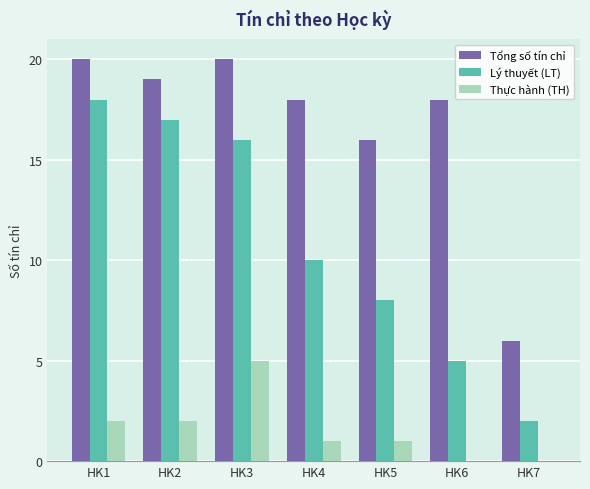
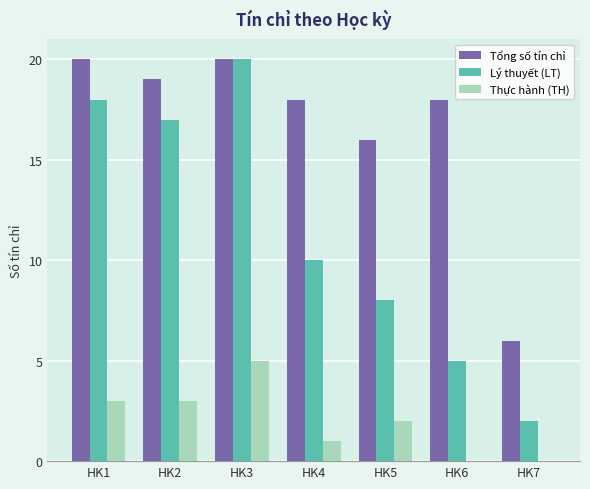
  {
    "Tổng số tín chỉ": {
      "HK1": 20,
      "HK2": 19,
      "HK3": 20,
      "HK4": 18,
      "HK5": 16,
      "HK6": 18,
      "HK7": 6
    },
    "Lý thuyết (LT)": {
      "HK1": 18,
      "HK2": 17,
-     "HK3": 16,
+     "HK3": 20,
      "HK4": 10,
      "HK5": 8,
      "HK6": 5,
      "HK7": 2
    },
    "Thực hành (TH)": {
-     "HK1": 2,
-     "HK2": 2,
+     "HK1": 3,
+     "HK2": 3,
      "HK3": 5,
      "HK4": 1,
-     "HK5": 1,
+     "HK5": 2,
      "HK6": 0,
      "HK7": 0
    }
  }
